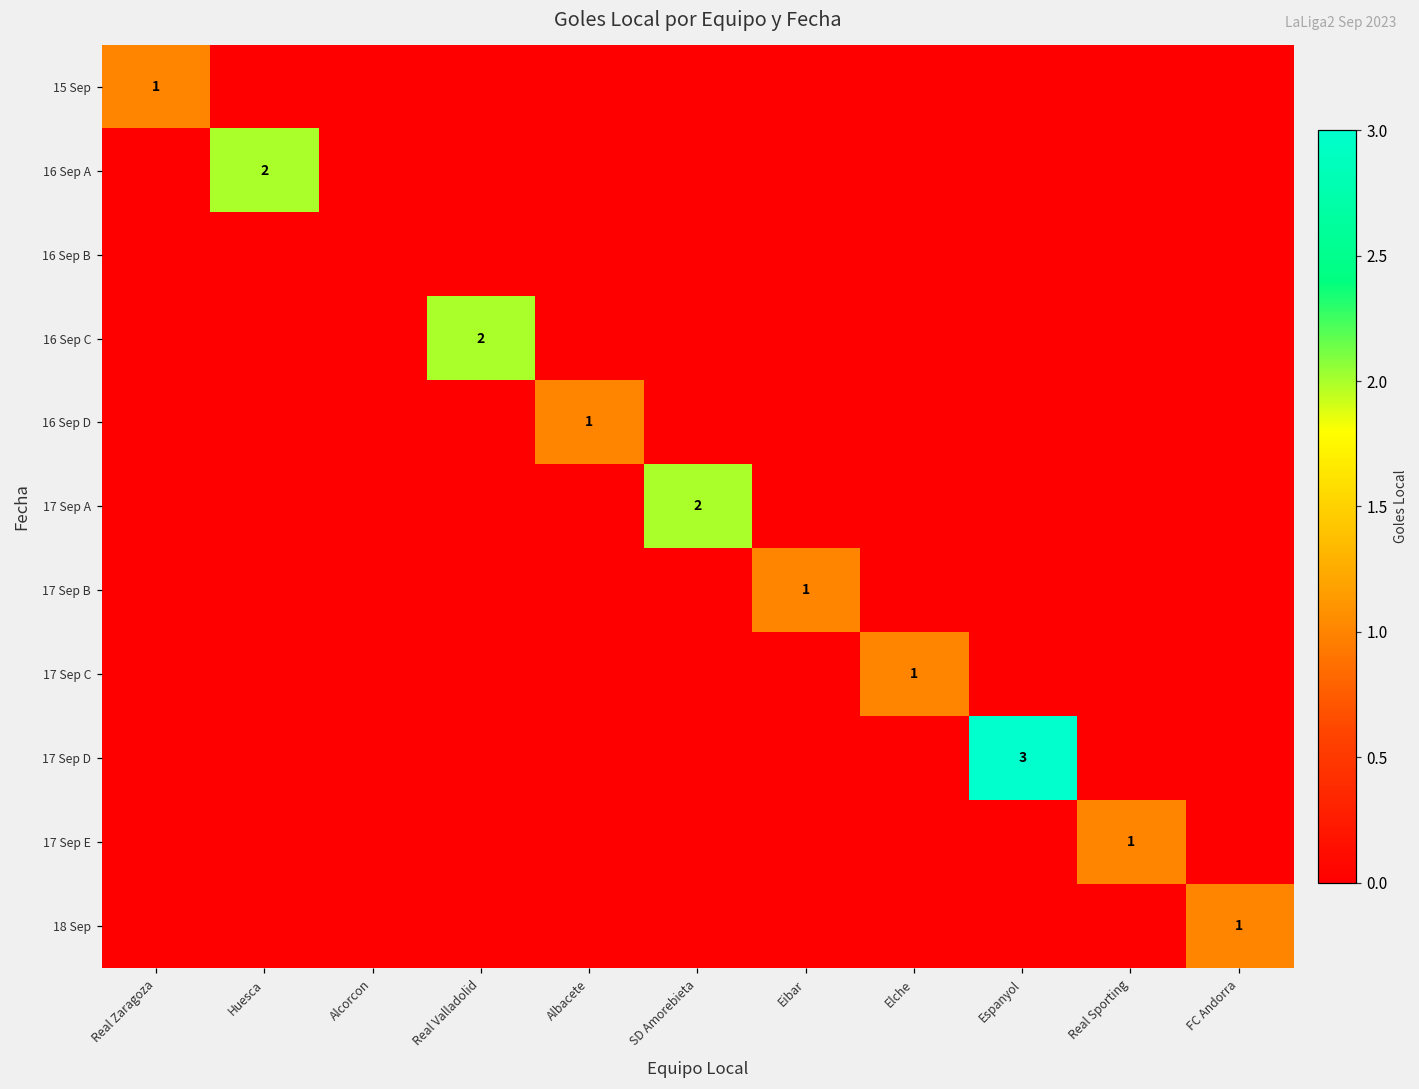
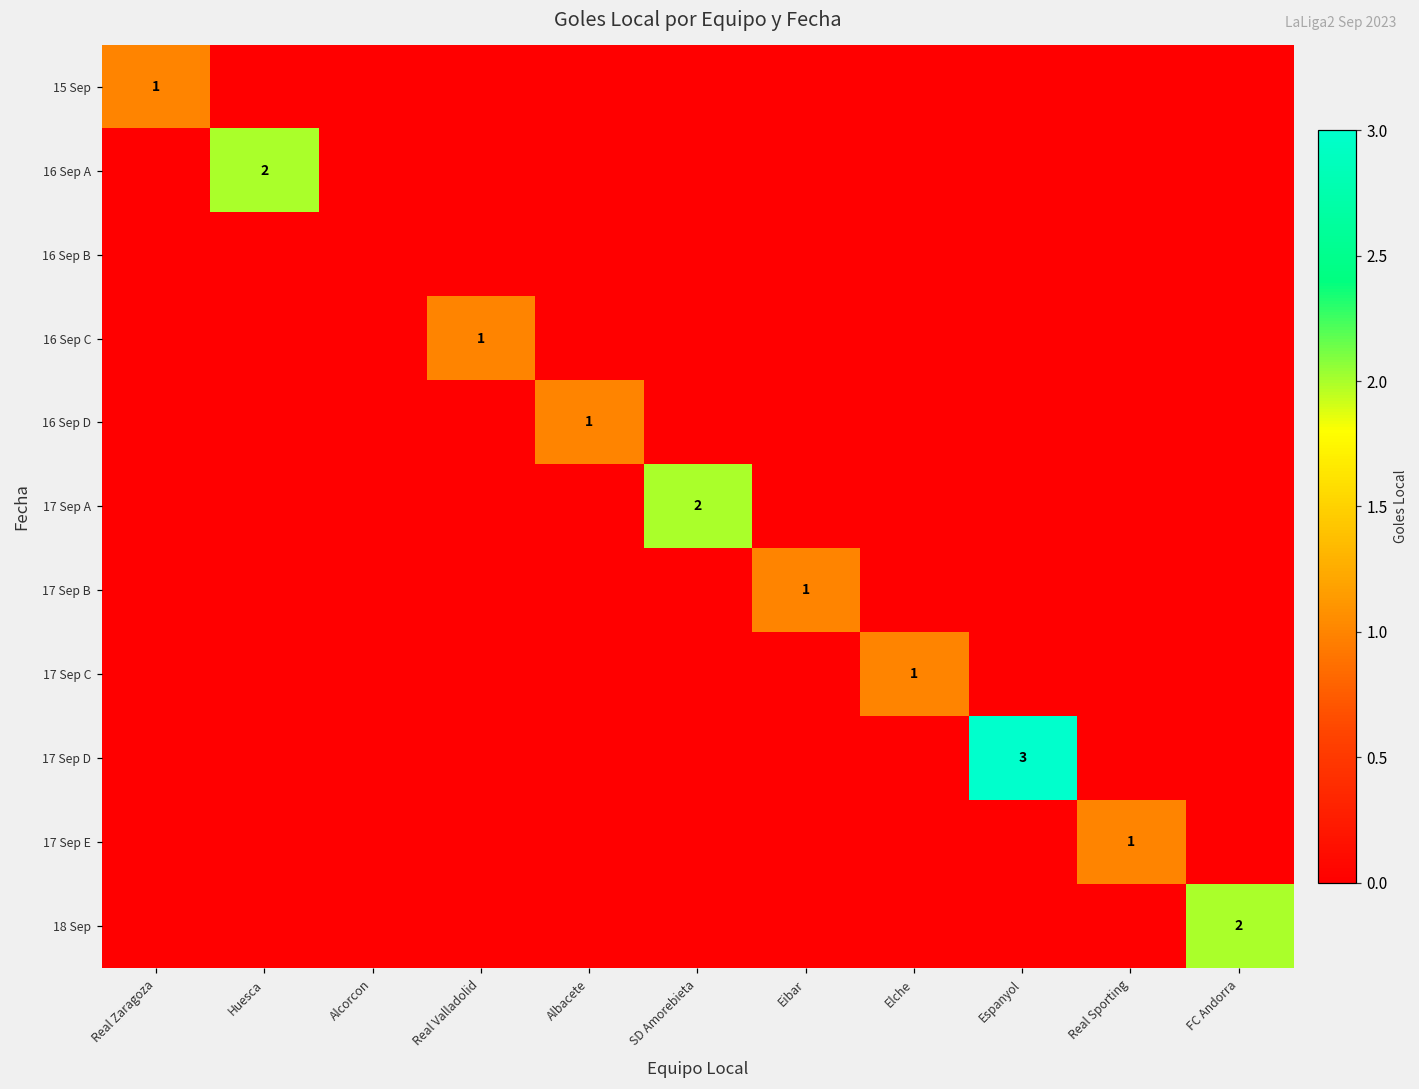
  {
    "15 Sep": {
      "Real Zaragoza": 1
    },
    "16 Sep A": {
      "Huesca": 2
    },
    "16 Sep C": {
-     "Real Valladolid": 2
+     "Real Valladolid": 1
    },
    "16 Sep D": {
      "Albacete": 1
    },
    "17 Sep A": {
      "SD Amorebieta": 2
    },
    "17 Sep B": {
      "Eibar": 1
    },
    "17 Sep C": {
      "Elche": 1
    },
    "17 Sep D": {
      "Espanyol": 3
    },
    "17 Sep E": {
      "Real Sporting": 1
    },
    "18 Sep": {
-     "FC Andorra": 1
+     "FC Andorra": 2
    }
  }
